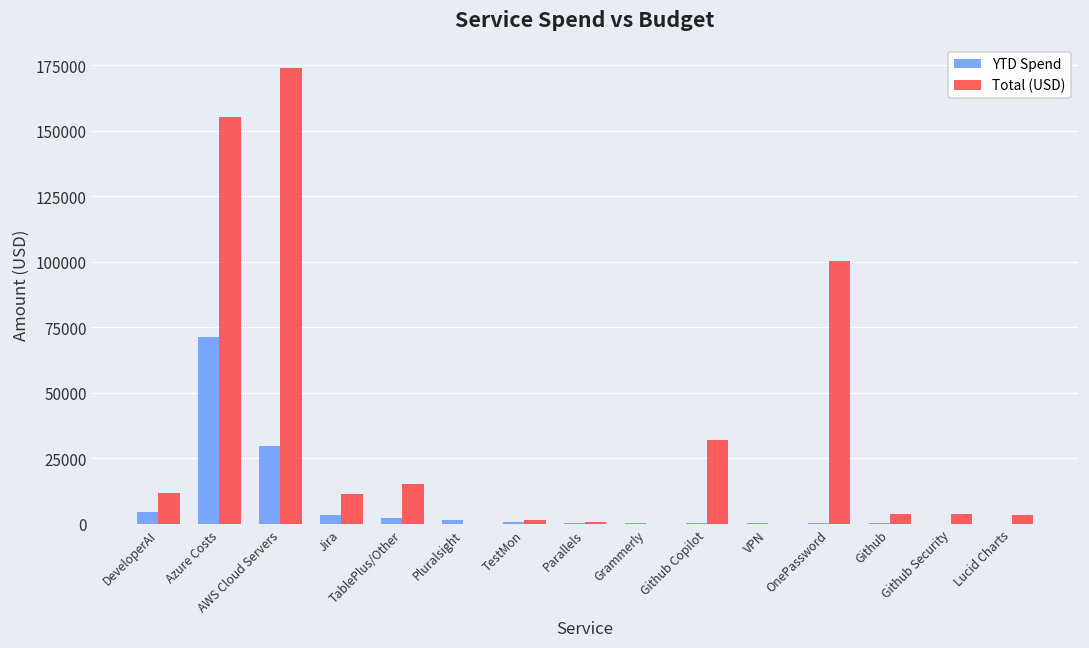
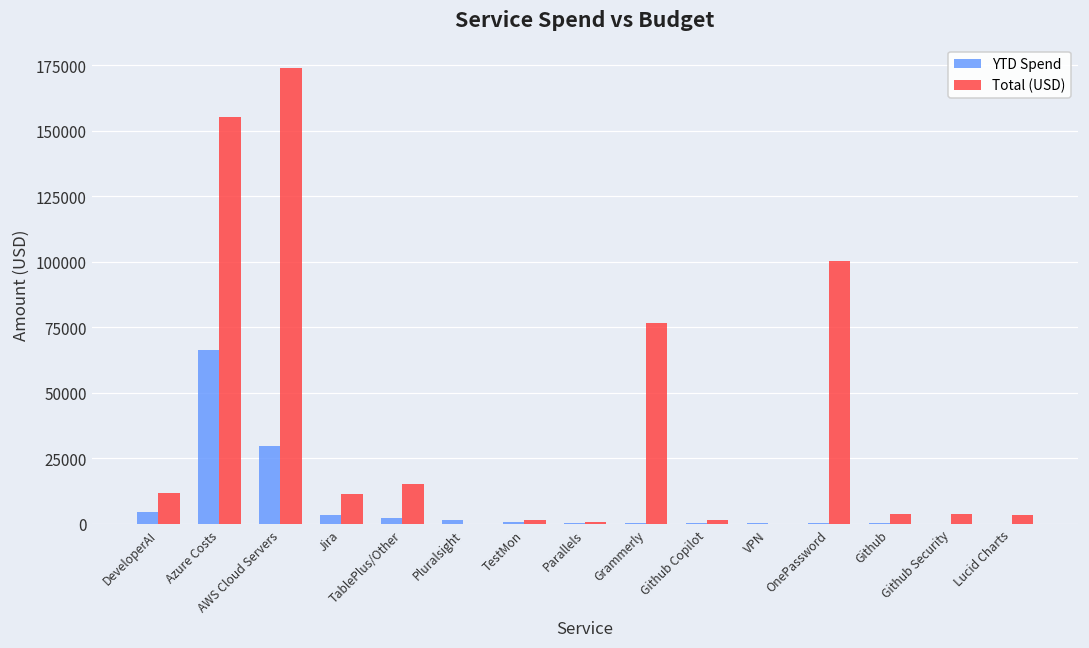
  {
    "YTD Spend": {
      "DeveloperAI": 4000,
-     "Azure Costs": 71000,
+     "Azure Costs": 66000,
      "AWS Cloud Servers": 29000,
      "Jira": 3000,
      "TablePlus/Other": 2000,
      "Pluralsight": 1000,
      "Github Security": 0,
      "Lucid Charts": 0
    },
    "Total (USD)": {
      "DeveloperAI": 12000,
      "Azure Costs": 155000,
      "AWS Cloud Servers": 174000,
      "Jira": 11000,
      "TablePlus/Other": 15000,
      "Pluralsight": 0,
      "TestMon": 1000,
-     "Grammerly": 0,
-     "Github Copilot": 32000,
+     "Grammerly": 77000,
+     "Github Copilot": 1000,
      "VPN": 0,
      "OnePassword": 100000,
      "Github": 4000,
      "Github Security": 4000,
      "Lucid Charts": 3000
    }
  }
